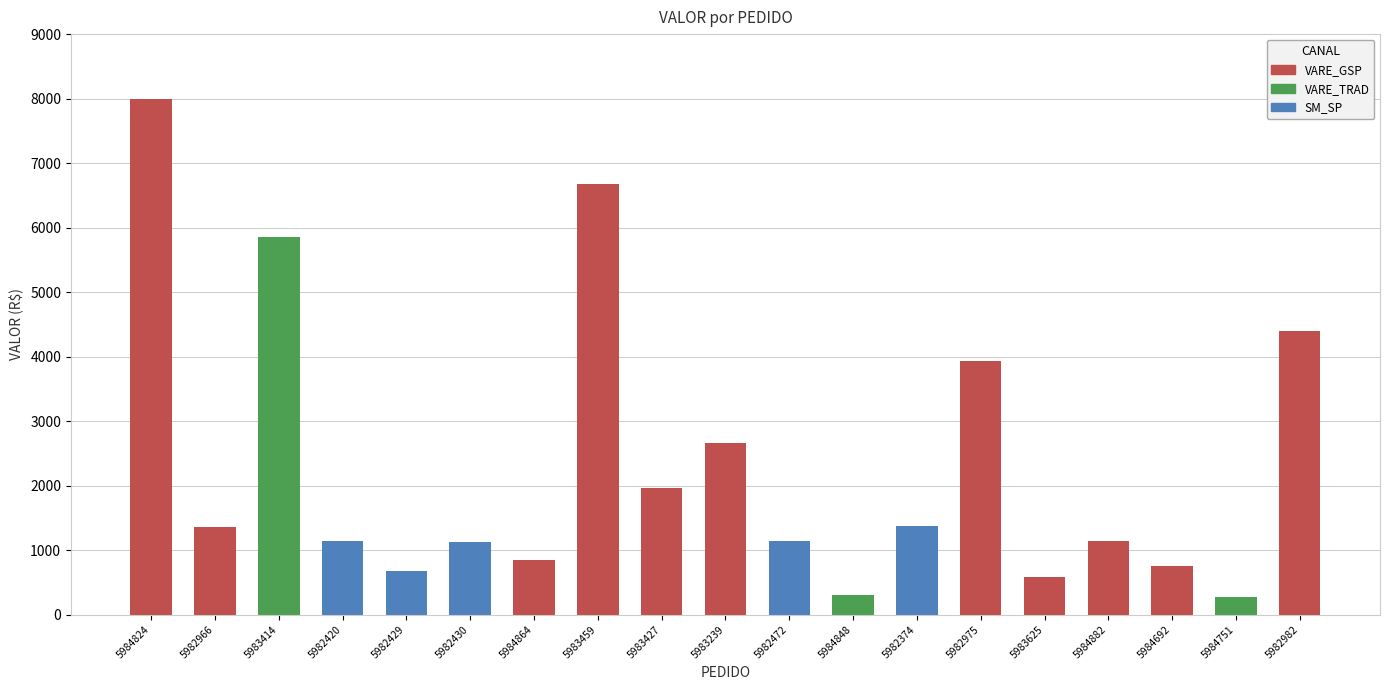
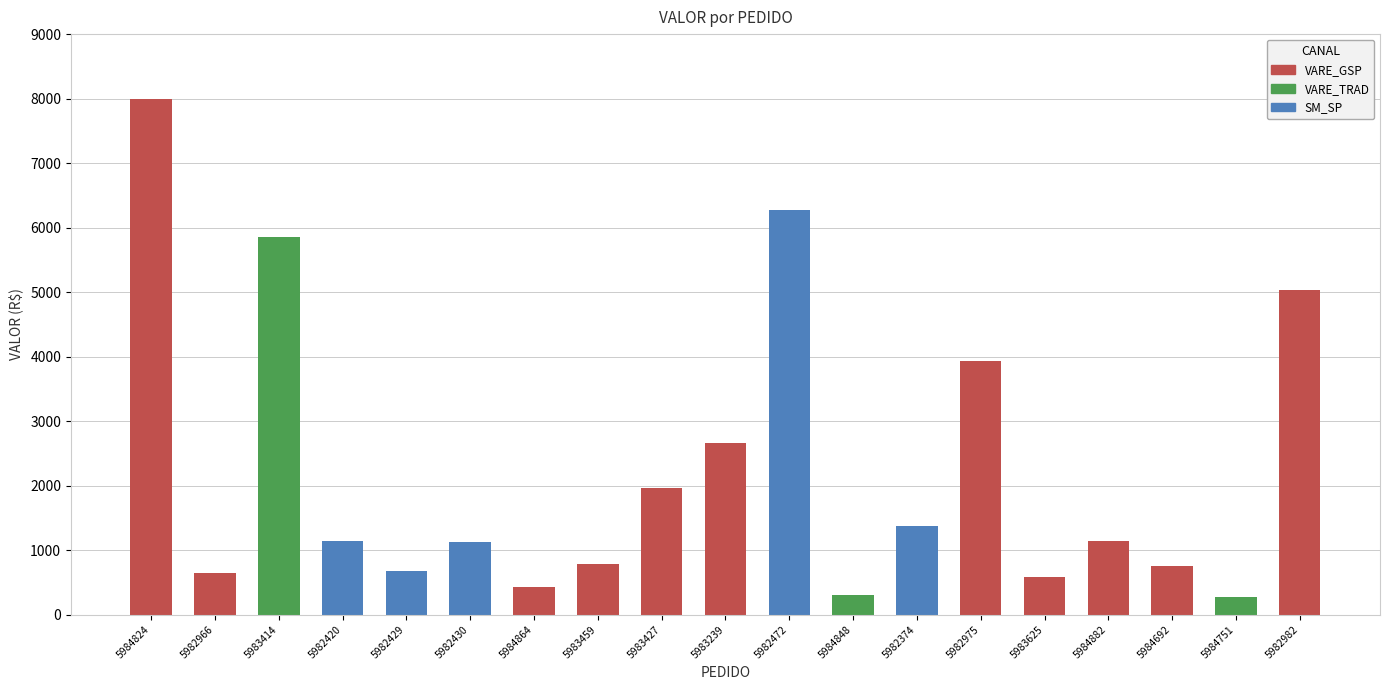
  {
    "5984824": 8000,
-   "5982966": 1400,
+   "5982966": 600,
    "5983414": 5900,
    "5982420": 1100,
    "5982429": 700,
    "5982430": 1100,
-   "5984864": 800,
-   "5983459": 6700,
+   "5984864": 400,
+   "5983459": 800,
    "5983427": 2000,
    "5983239": 2700,
-   "5982472": 1100,
+   "5982472": 6300,
    "5984848": 300,
    "5982374": 1400,
    "5982975": 3900,
    "5983625": 600,
    "5984882": 1100,
    "5984692": 800,
    "5984751": 300,
-   "5982982": 4400
+   "5982982": 5000
  }
